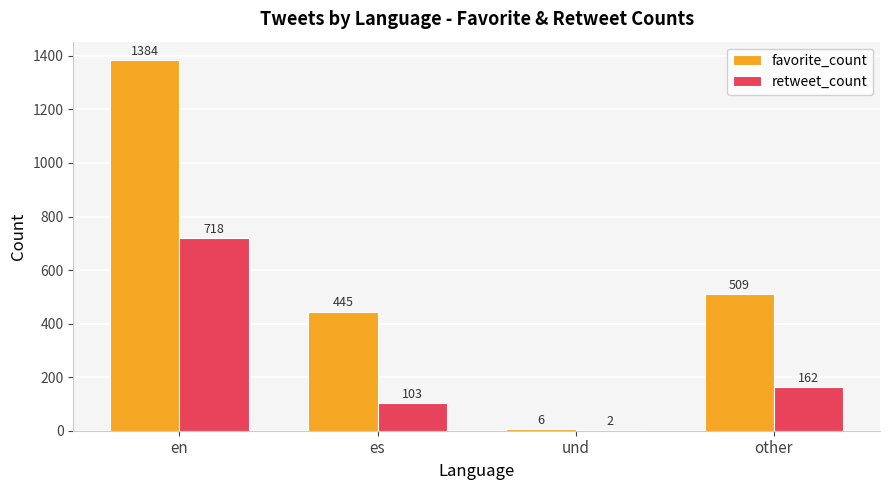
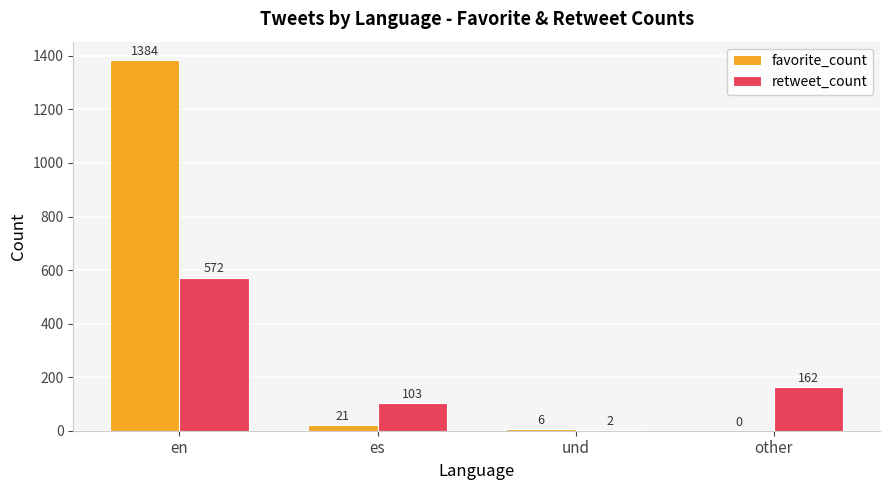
  {
    "favorite_count": {
      "en": 1384,
-     "es": 445,
+     "es": 21,
      "und": 6,
-     "other": 509
+     "other": 0
    },
    "retweet_count": {
-     "en": 718,
+     "en": 572,
      "es": 103,
      "und": 2,
      "other": 162
    }
  }
